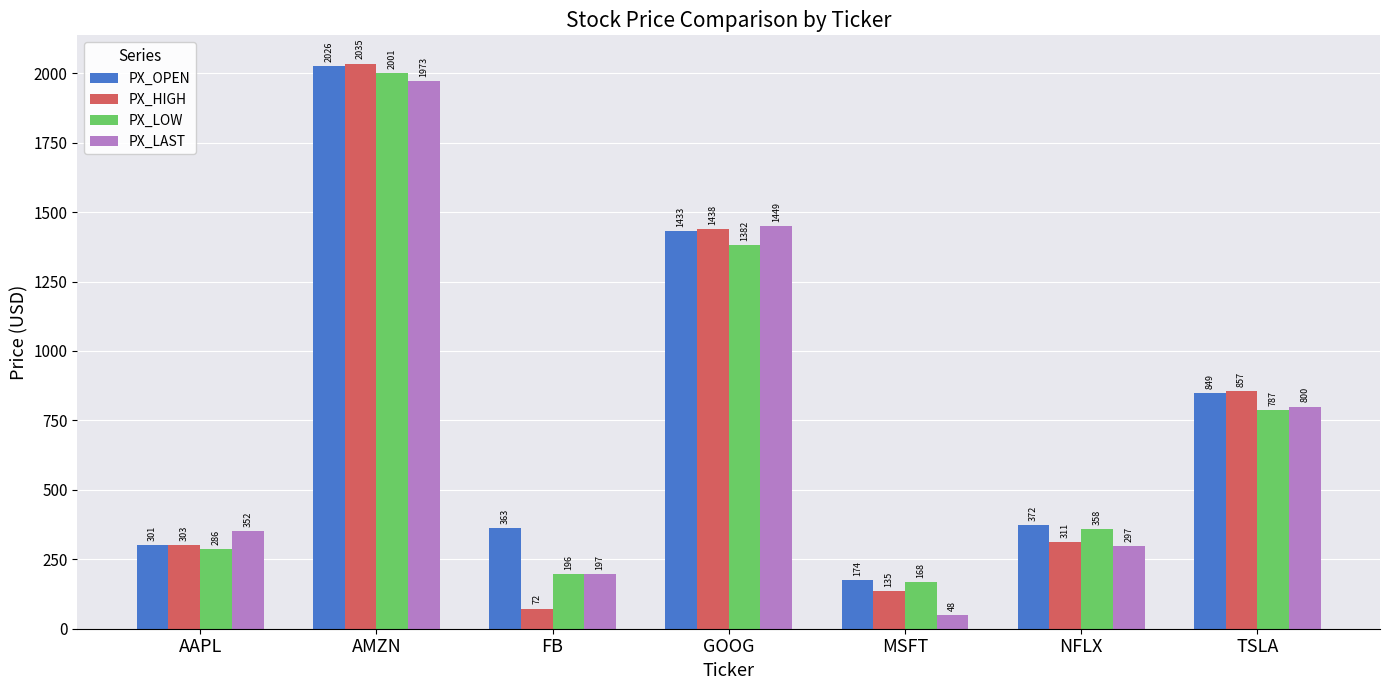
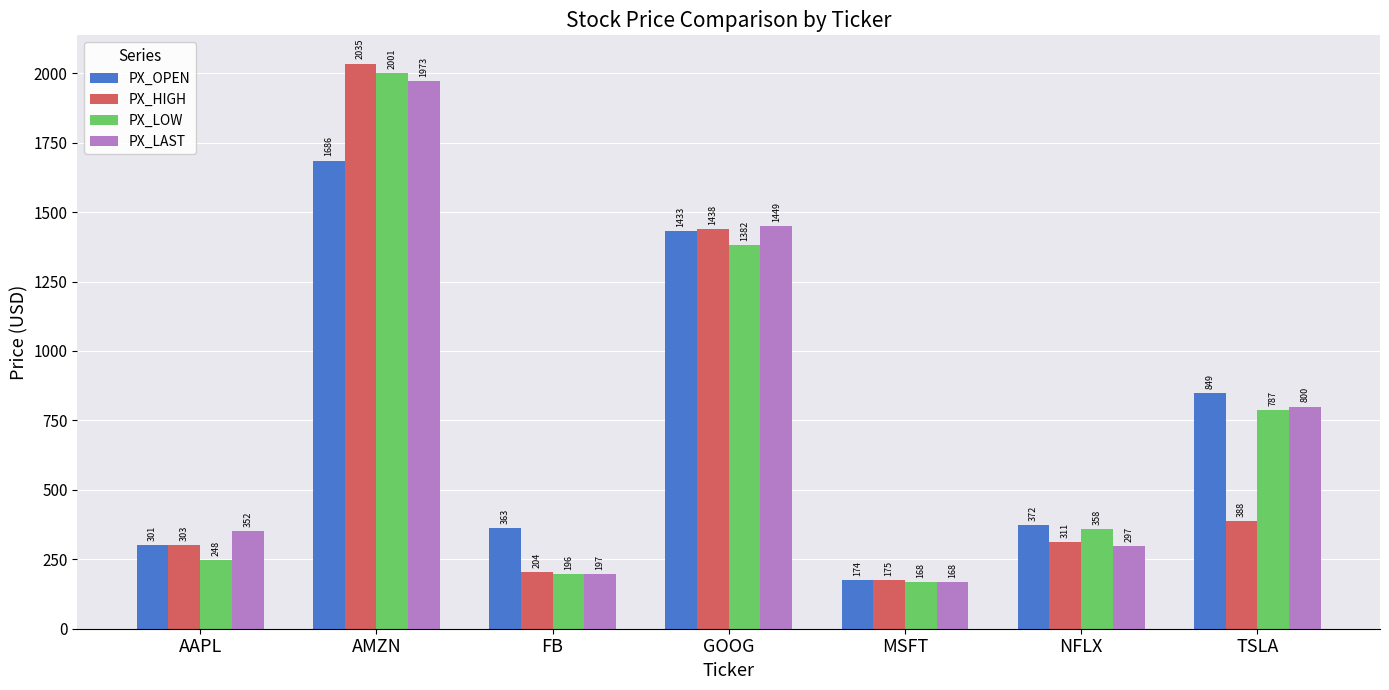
  {
    "PX_OPEN": {
      "AAPL": 301,
-     "AMZN": 2026,
+     "AMZN": 1686,
      "FB": 363,
      "GOOG": 1433,
      "MSFT": 174,
      "NFLX": 372,
      "TSLA": 849
    },
    "PX_HIGH": {
      "AAPL": 303,
      "AMZN": 2035,
-     "FB": 72,
+     "FB": 204,
      "GOOG": 1438,
-     "MSFT": 135,
+     "MSFT": 175,
      "NFLX": 311,
-     "TSLA": 857
+     "TSLA": 388
    },
    "PX_LOW": {
-     "AAPL": 286,
+     "AAPL": 248,
      "AMZN": 2001,
      "FB": 196,
      "GOOG": 1382,
      "MSFT": 168,
      "NFLX": 358,
      "TSLA": 787
    },
    "PX_LAST": {
      "AAPL": 352,
      "AMZN": 1973,
      "FB": 197,
      "GOOG": 1449,
-     "MSFT": 48,
+     "MSFT": 168,
      "NFLX": 297,
      "TSLA": 800
    }
  }
